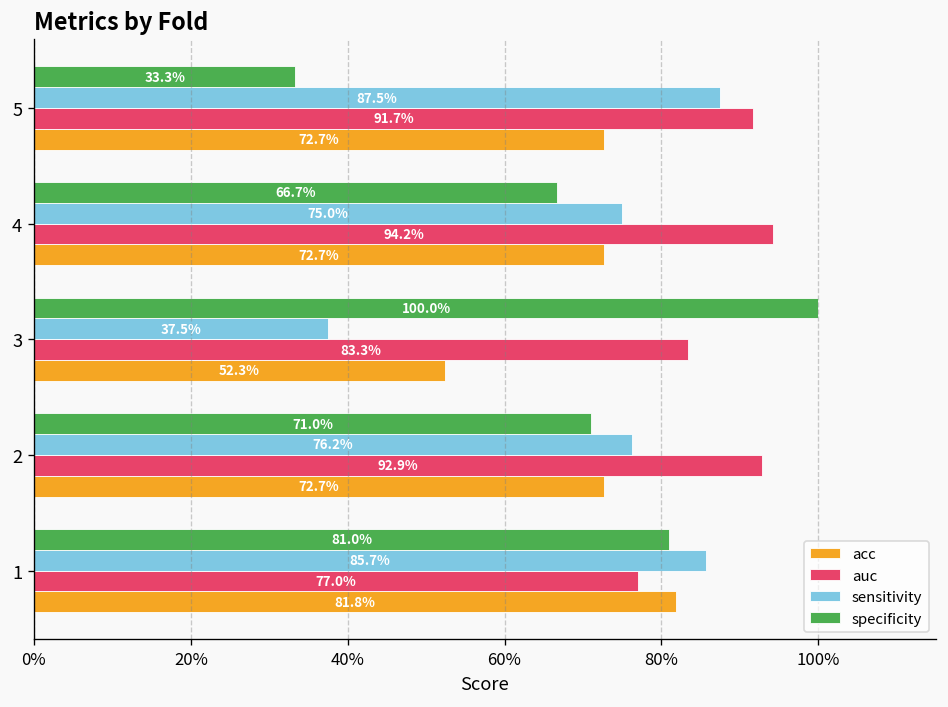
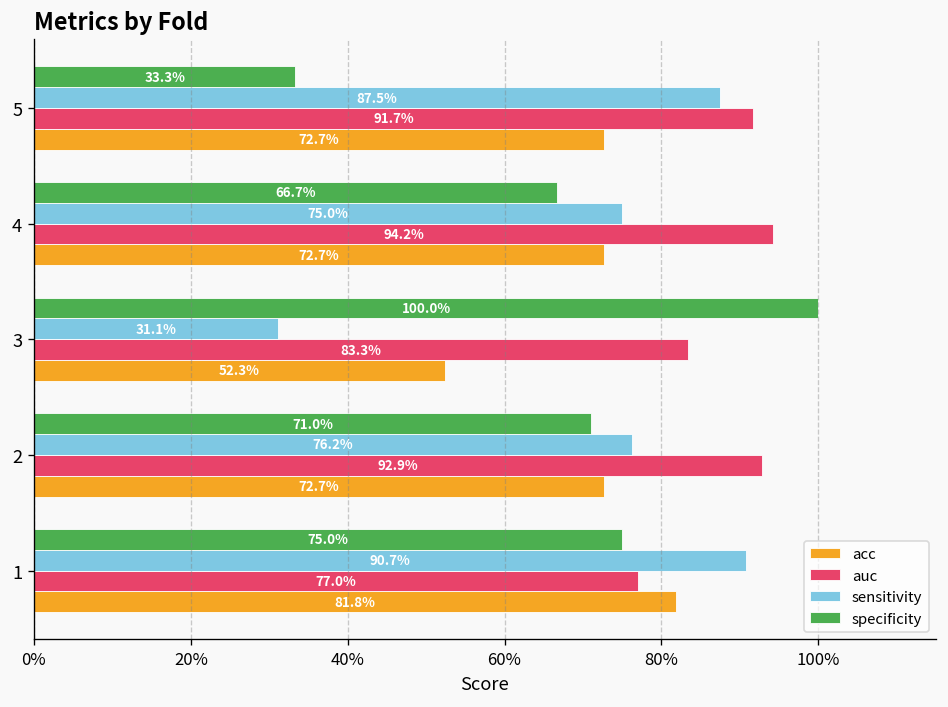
  {
    "acc": {
      "5": "72.7%",
      "4": "72.7%",
      "3": "52.3%",
      "2": "72.7%",
      "1": "81.8%"
    },
    "auc": {
      "5": "91.7%",
      "4": "94.2%",
      "3": "83.3%",
      "2": "92.9%",
      "1": "77.0%"
    },
    "sensitivity": {
      "5": "87.5%",
      "4": "75.0%",
-     "3": "37.5%",
+     "3": "31.1%",
      "2": "76.2%",
-     "1": "85.7%"
+     "1": "90.7%"
    },
    "specificity": {
      "5": "33.3%",
      "4": "66.7%",
      "3": "100.0%",
      "2": "71.0%",
-     "1": "81.0%"
+     "1": "75.0%"
    }
  }
